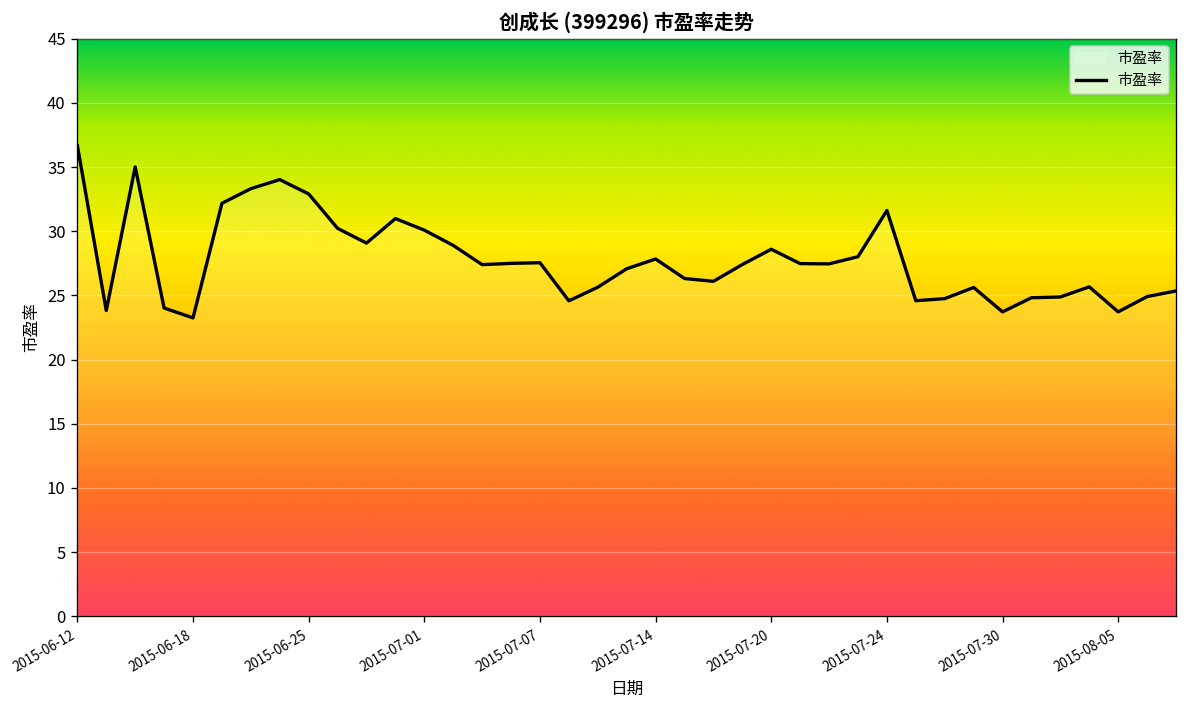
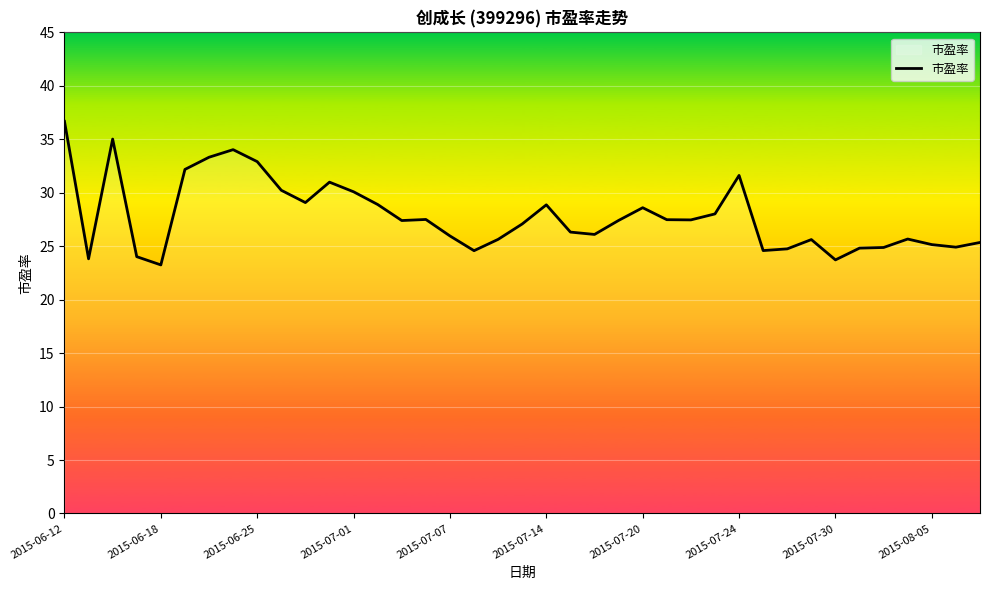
  {
    "2015-06-12": 36.7,
    "2015-06-18": 23.3,
    "2015-06-25": 32.9,
    "2015-07-01": 30.1,
-   "2015-07-07": 27.6,
-   "2015-07-14": 27.8,
+   "2015-07-07": 26.0,
+   "2015-07-14": 28.9,
    "2015-07-20": 28.6,
    "2015-07-24": 31.6,
    "2015-07-30": 23.7,
-   "2015-08-05": 23.7
+   "2015-08-05": 25.2
  }
